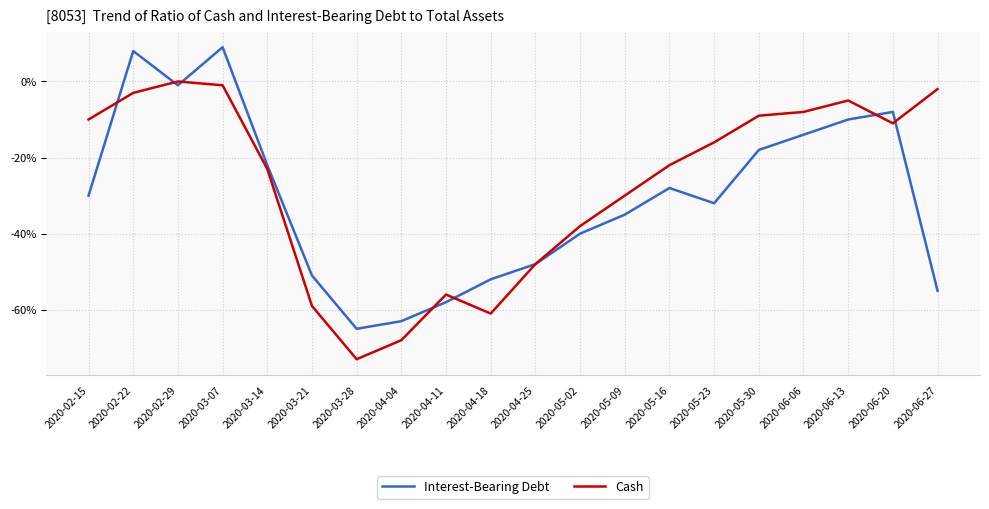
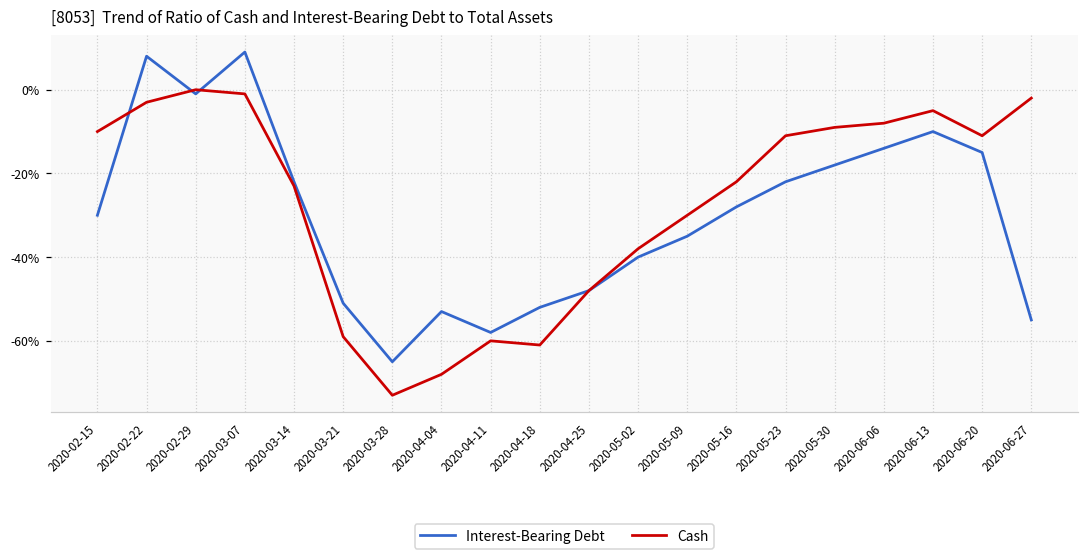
  {
    "Interest-Bearing Debt": {
      "2020-02-15": "-30%",
      "2020-02-22": "8%",
      "2020-02-29": "-1%",
      "2020-03-07": "9%",
      "2020-03-14": "-22%",
      "2020-03-21": "-51%",
      "2020-03-28": "-65%",
-     "2020-04-04": "-63%",
+     "2020-04-04": "-53%",
      "2020-04-11": "-58%",
      "2020-04-18": "-52%",
      "2020-05-02": "-40%",
      "2020-05-09": "-35%",
      "2020-05-16": "-28%",
-     "2020-05-23": "-32%",
+     "2020-05-23": "-22%",
      "2020-05-30": "-18%",
      "2020-06-06": "-14%",
      "2020-06-13": "-10%",
-     "2020-06-20": "-8%",
+     "2020-06-20": "-15%",
      "2020-06-27": "-55%"
    },
    "Cash": {
      "2020-02-15": "-10%",
      "2020-02-22": "-3%",
      "2020-02-29": "0%",
      "2020-03-07": "-1%",
      "2020-03-14": "-23%",
      "2020-03-21": "-59%",
      "2020-03-28": "-73%",
      "2020-04-04": "-68%",
-     "2020-04-11": "-56%",
+     "2020-04-11": "-60%",
      "2020-04-18": "-61%",
      "2020-05-02": "-38%",
      "2020-05-09": "-30%",
      "2020-05-16": "-22%",
-     "2020-05-23": "-16%",
+     "2020-05-23": "-11%",
      "2020-05-30": "-9%",
      "2020-06-06": "-8%",
      "2020-06-13": "-5%",
      "2020-06-20": "-11%",
      "2020-06-27": "-2%"
    }
  }
